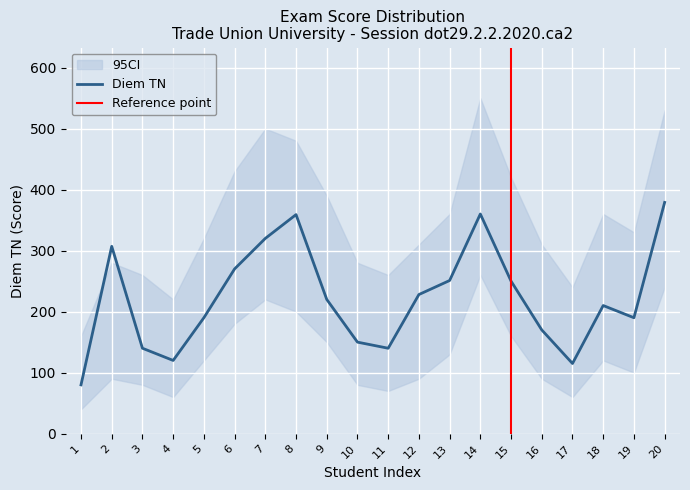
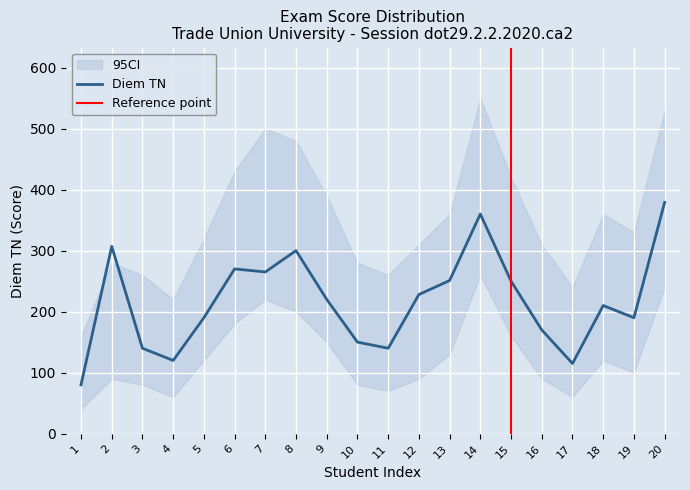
  {
    "Diem TN": {
      "1": 80,
      "2": 310,
      "3": 140,
      "4": 120,
      "5": 190,
      "6": 270,
-     "7": 320,
-     "8": 360,
+     "7": 270,
+     "8": 300,
      "9": 220,
      "10": 150,
      "11": 140,
      "12": 230,
      "13": 250,
      "14": 360,
      "15": 250,
      "16": 170,
      "17": 120,
      "18": 210,
      "19": 190,
      "20": 380
    }
  }
